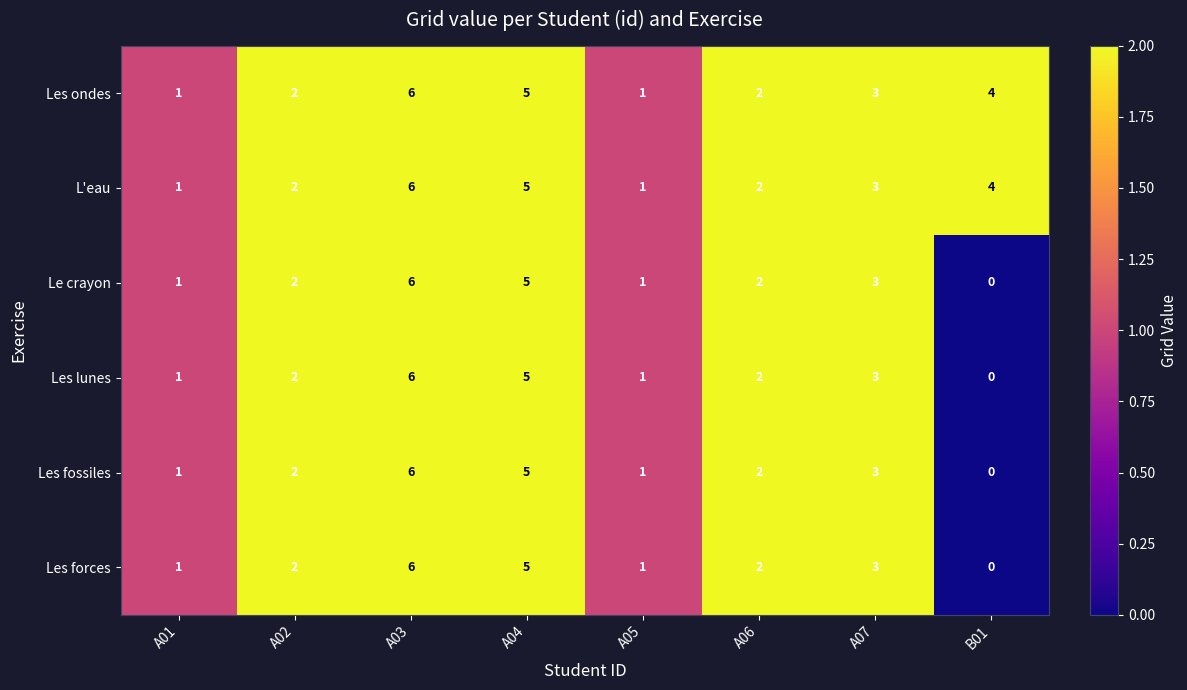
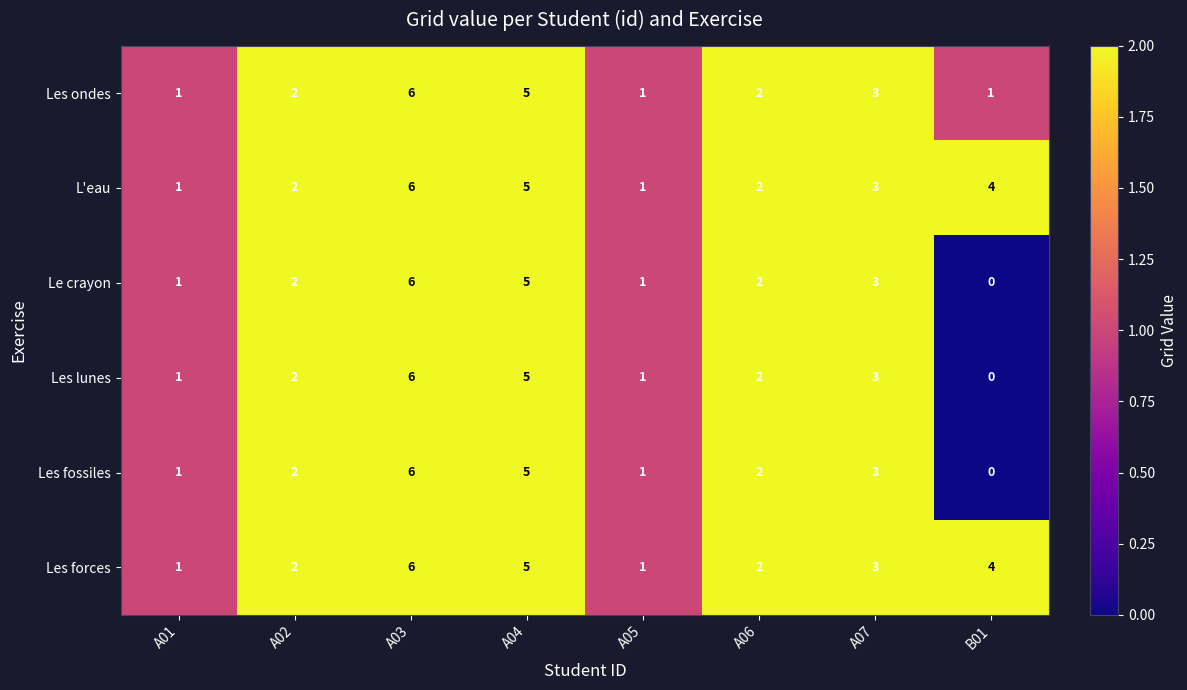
  {
    "Les ondes": {
      "A01": 1,
      "A02": 2,
      "A03": 6,
      "A04": 5,
      "A05": 1,
      "A06": 2,
      "A07": 3,
-     "B01": 4
+     "B01": 1
    },
    "L'eau": {
      "A01": 1,
      "A02": 2,
      "A03": 6,
      "A04": 5,
      "A05": 1,
      "A06": 2,
      "A07": 3,
      "B01": 4
    },
    "Le crayon": {
      "A01": 1,
      "A02": 2,
      "A03": 6,
      "A04": 5,
      "A05": 1,
      "A06": 2,
      "A07": 3,
      "B01": 0
    },
    "Les lunes": {
      "A01": 1,
      "A02": 2,
      "A03": 6,
      "A04": 5,
      "A05": 1,
      "A06": 2,
      "A07": 3,
      "B01": 0
    },
    "Les fossiles": {
      "A01": 1,
      "A02": 2,
      "A03": 6,
      "A04": 5,
      "A05": 1,
      "A06": 2,
      "A07": 3,
      "B01": 0
    },
    "Les forces": {
      "A01": 1,
      "A02": 2,
      "A03": 6,
      "A04": 5,
      "A05": 1,
      "A06": 2,
      "A07": 3,
-     "B01": 0
+     "B01": 4
    }
  }
